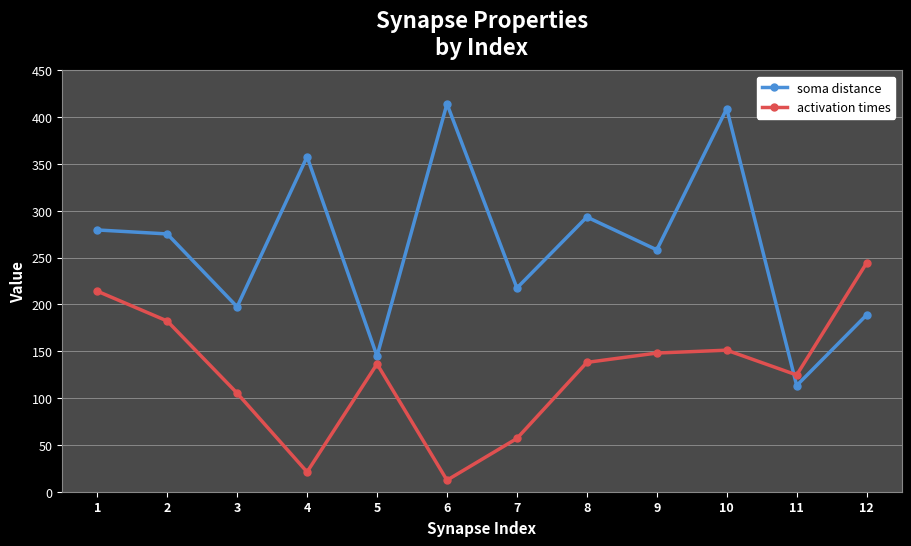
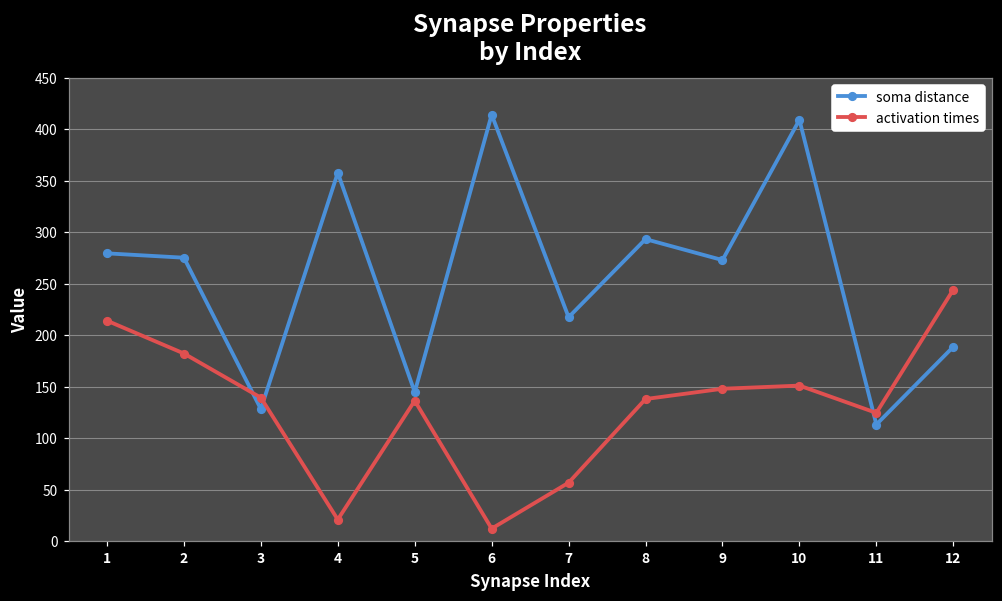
  {
    "soma distance": {
      "1": 280,
      "2": 280,
-     "3": 200,
+     "3": 130,
      "4": 360,
      "5": 140,
      "6": 410,
      "7": 220,
      "8": 290,
-     "9": 260,
+     "9": 270,
      "10": 410,
      "11": 110,
      "12": 190
    },
    "activation times": {
      "1": 210,
      "2": 180,
-     "3": 110,
+     "3": 140,
      "4": 20,
      "5": 140,
      "6": 10,
      "7": 60,
      "8": 140,
      "9": 150,
      "10": 150,
      "11": 120,
      "12": 240
    }
  }
